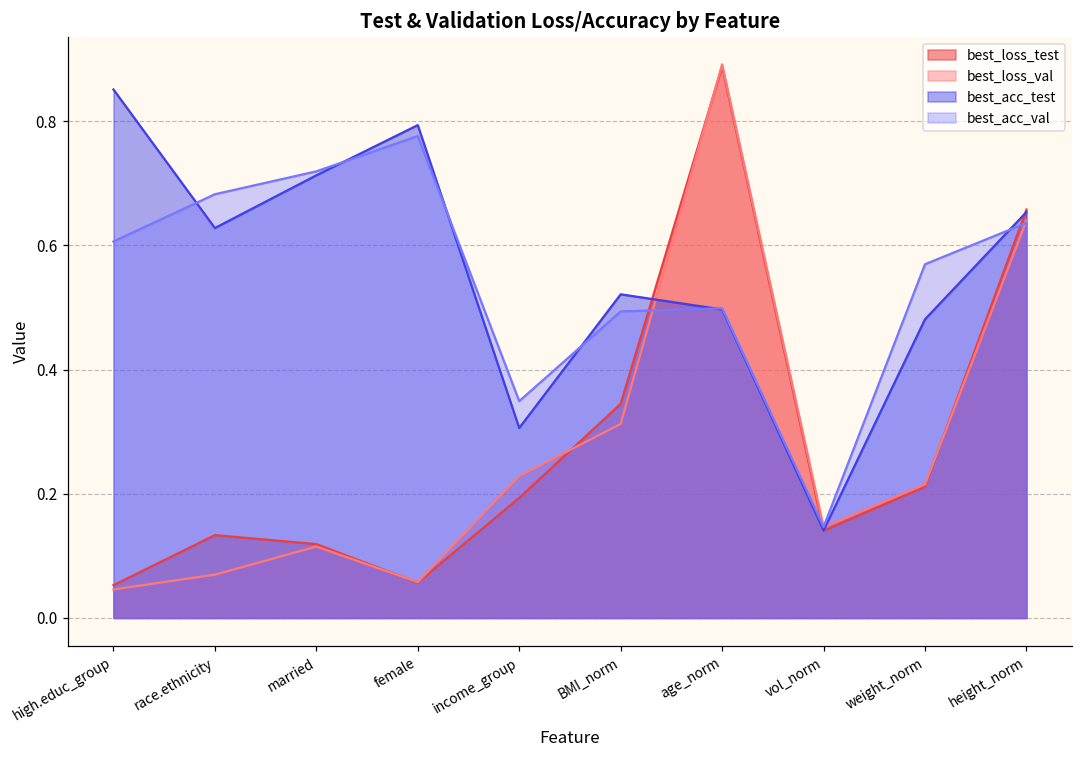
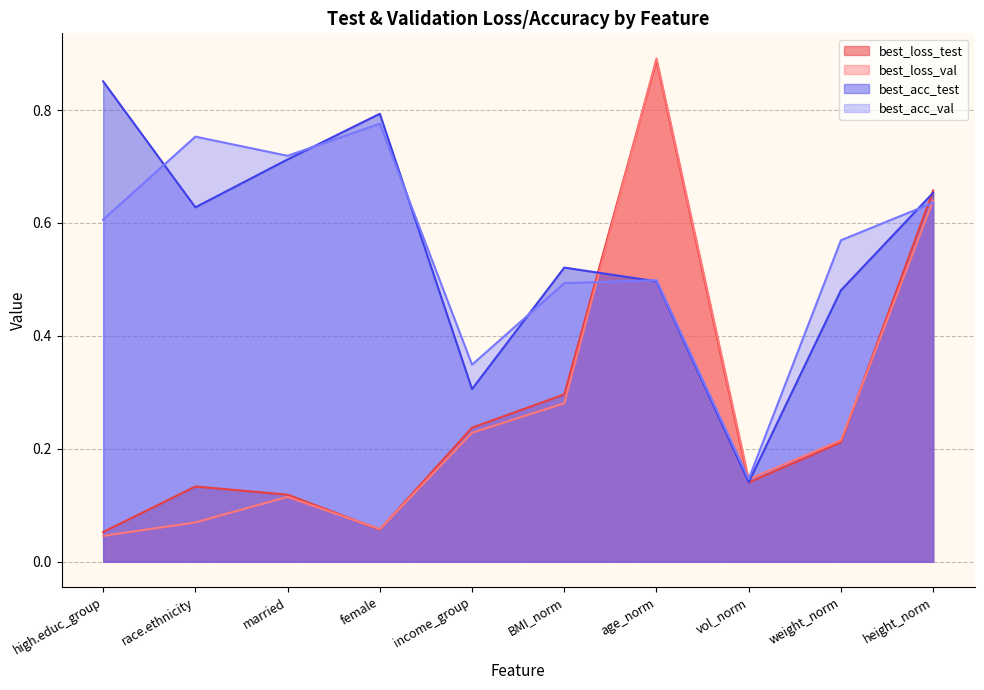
  {
    "best_loss_test": {
      "high.educ_group": 0.05,
      "race.ethnicity": 0.13,
-     "income_group": 0.19,
-     "BMI_norm": 0.34
+     "income_group": 0.24,
+     "BMI_norm": 0.30
    },
    "best_loss_val": {
      "high.educ_group": 0.05,
      "race.ethnicity": 0.07,
      "income_group": 0.23,
-     "BMI_norm": 0.31
+     "BMI_norm": 0.28
    },
    "best_acc_test": {
      "high.educ_group": 0.85,
      "race.ethnicity": 0.63,
      "married": 0.71,
      "female": 0.79,
      "income_group": 0.31,
      "BMI_norm": 0.52,
      "weight_norm": 0.48
    },
    "best_acc_val": {
      "high.educ_group": 0.61,
-     "race.ethnicity": 0.68,
+     "race.ethnicity": 0.75,
      "married": 0.72,
      "female": 0.78,
      "income_group": 0.35,
      "BMI_norm": 0.49,
      "weight_norm": 0.57
    }
  }
